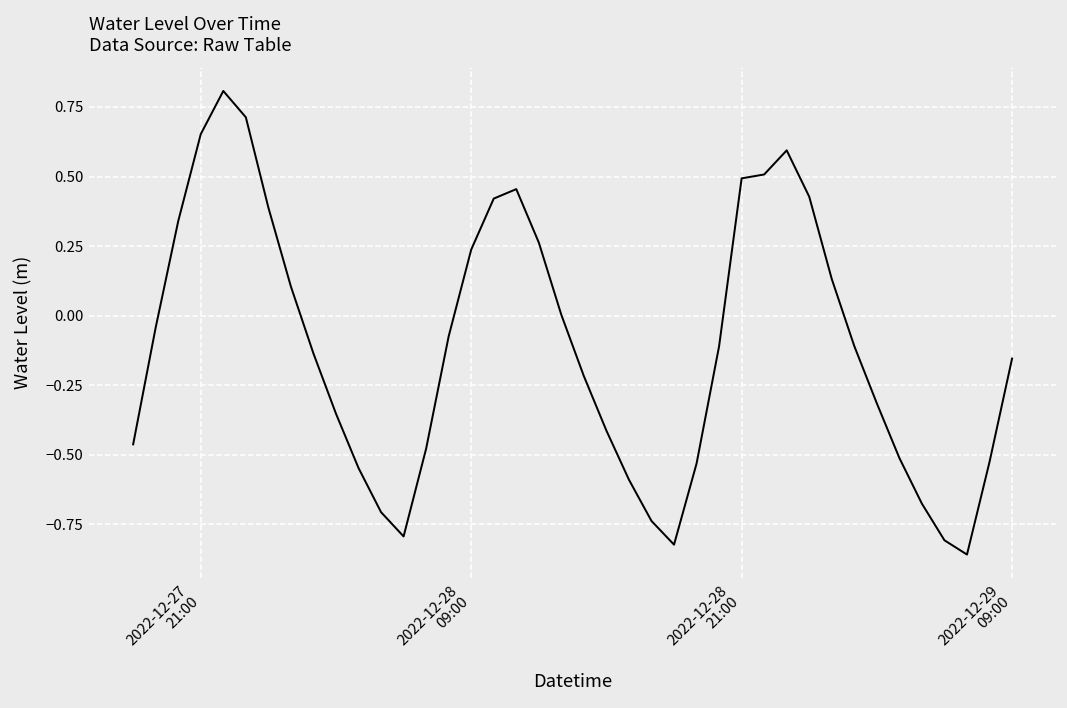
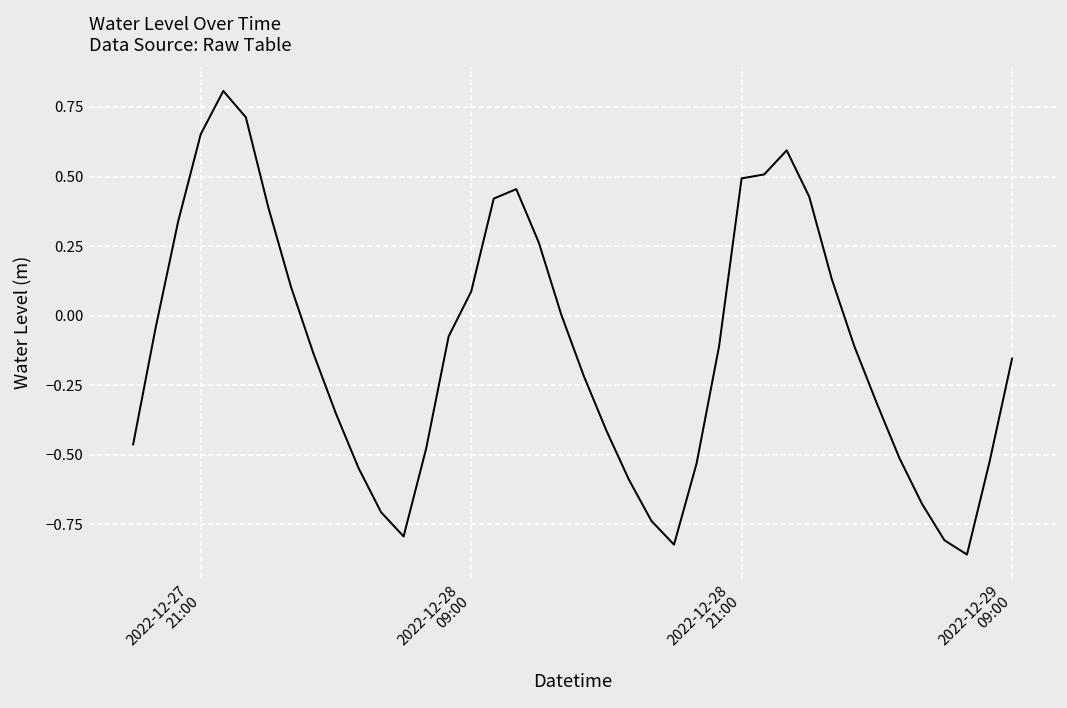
  {
    "2022-12-27 21:00": 0.65,
-   "2022-12-28 09:00": 0.24,
+   "2022-12-28 09:00": 0.09,
    "2022-12-28 21:00": 0.49,
    "2022-12-29 09:00": -0.15
  }
